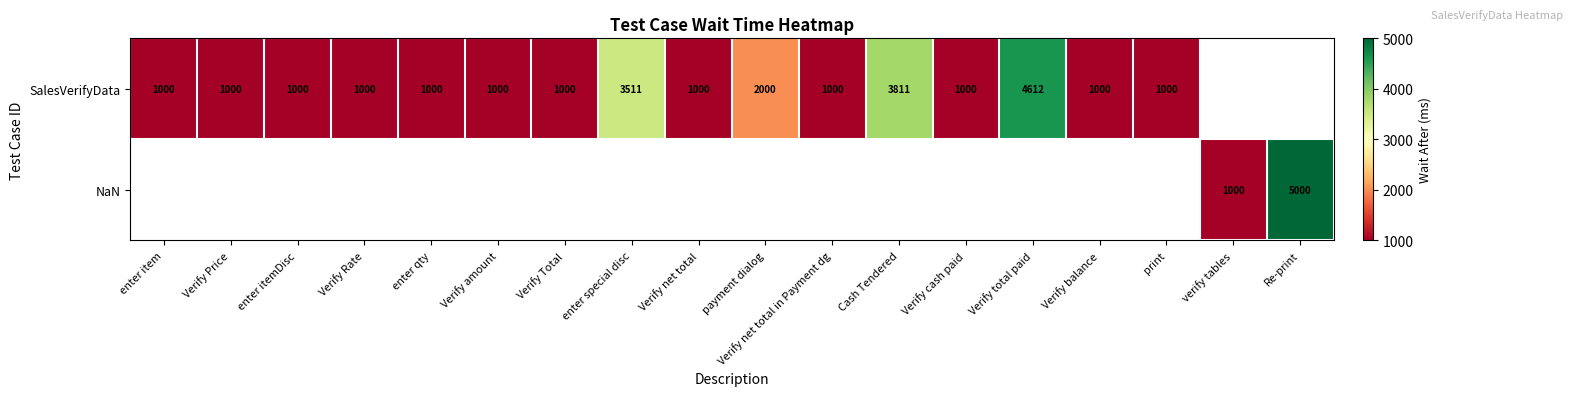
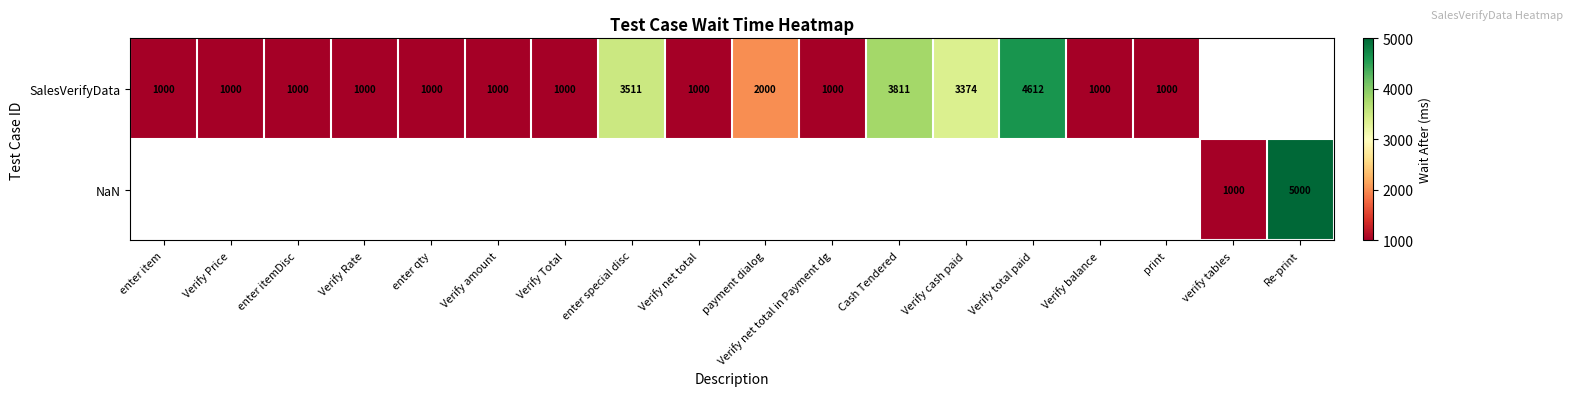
  {
    "SalesVerifyData": {
      "enter item": 1000,
      "Verify Price": 1000,
      "enter itemDisc": 1000,
      "Verify Rate": 1000,
      "enter qty": 1000,
      "Verify amount": 1000,
      "Verify Total": 1000,
      "enter special disc": 3511,
      "Verify net total": 1000,
      "payment dialog": 2000,
      "Verify net total in Payment dg": 1000,
      "Cash Tendered": 3811,
-     "Verify cash paid": 1000,
+     "Verify cash paid": 3374,
      "Verify total paid": 4612,
      "Verify balance": 1000,
      "print": 1000
    },
    "NaN": {
      "verify tables": 1000,
      "Re-print": 5000
    }
  }
